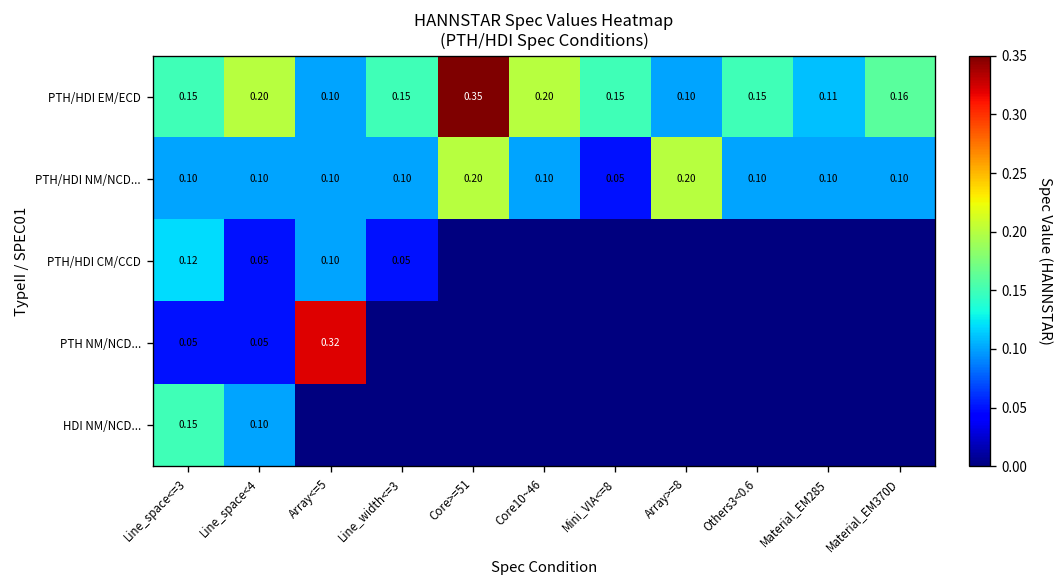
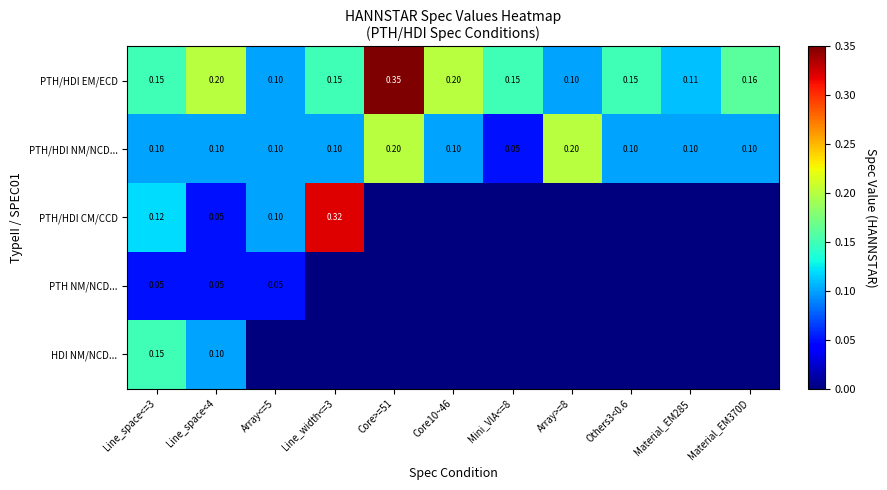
  {
    "PTH/HDI EM/ECD": {
      "Line_space<=3": 0.15,
      "Line_space<4": 0.20,
      "Array<=5": 0.10,
      "Line_width<=3": 0.15,
      "Core>=51": 0.35,
      "Core10~46": 0.20,
      "Mini_VIA<=8": 0.15,
      "Array>=8": 0.10,
      "Others3<0.6": 0.15,
      "Material_EM285": 0.11,
      "Material_EM370D": 0.16
    },
    "PTH/HDI NM/NCD...": {
      "Line_space<=3": 0.10,
      "Line_space<4": 0.10,
      "Array<=5": 0.10,
      "Line_width<=3": 0.10,
      "Core>=51": 0.20,
      "Core10~46": 0.10,
      "Mini_VIA<=8": 0.05,
      "Array>=8": 0.20,
      "Others3<0.6": 0.10,
      "Material_EM285": 0.10,
      "Material_EM370D": 0.10
    },
    "PTH/HDI CM/CCD": {
      "Line_space<=3": 0.12,
      "Line_space<4": 0.05,
      "Array<=5": 0.10,
-     "Line_width<=3": 0.05
+     "Line_width<=3": 0.32
    },
    "PTH NM/NCD...": {
      "Line_space<=3": 0.05,
      "Line_space<4": 0.05,
-     "Array<=5": 0.32
+     "Array<=5": 0.05
    },
    "HDI NM/NCD...": {
      "Line_space<=3": 0.15,
      "Line_space<4": 0.10
    }
  }
